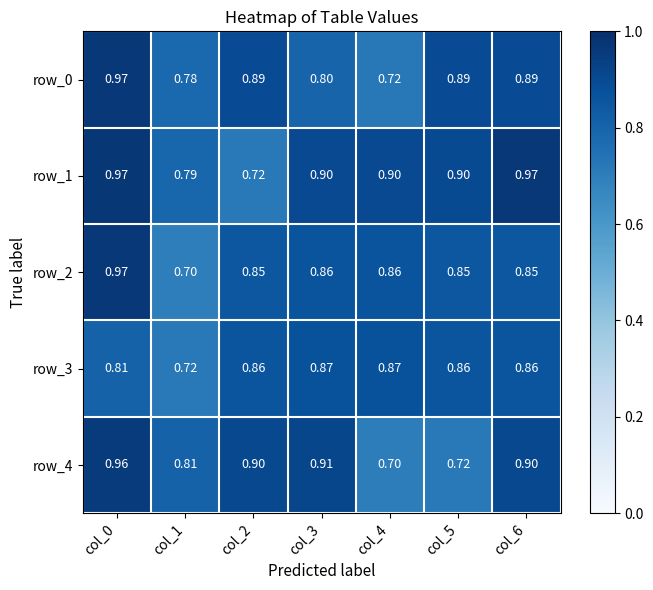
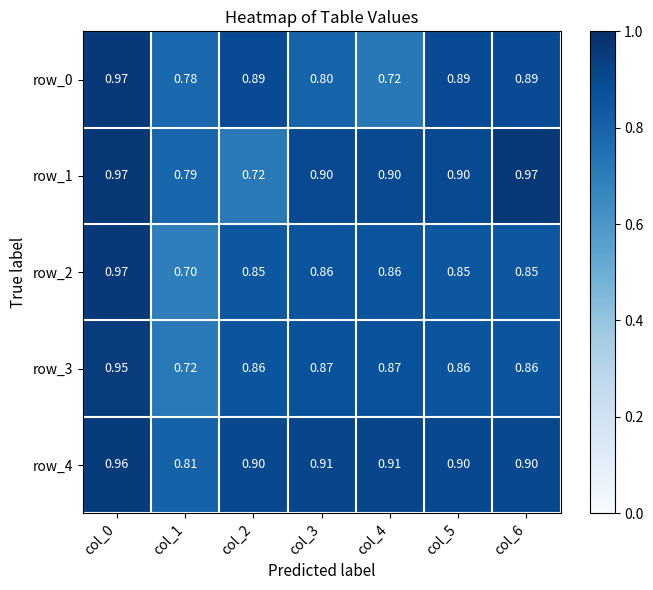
  {
    "row_0": {
      "col_0": 0.97,
      "col_1": 0.78,
      "col_2": 0.89,
      "col_3": 0.80,
      "col_4": 0.72,
      "col_5": 0.89,
      "col_6": 0.89
    },
    "row_1": {
      "col_0": 0.97,
      "col_1": 0.79,
      "col_2": 0.72,
      "col_3": 0.90,
      "col_4": 0.90,
      "col_5": 0.90,
      "col_6": 0.97
    },
    "row_2": {
      "col_0": 0.97,
      "col_1": 0.70,
      "col_2": 0.85,
      "col_3": 0.86,
      "col_4": 0.86,
      "col_5": 0.85,
      "col_6": 0.85
    },
    "row_3": {
-     "col_0": 0.81,
+     "col_0": 0.95,
      "col_1": 0.72,
      "col_2": 0.86,
      "col_3": 0.87,
      "col_4": 0.87,
      "col_5": 0.86,
      "col_6": 0.86
    },
    "row_4": {
      "col_0": 0.96,
      "col_1": 0.81,
      "col_2": 0.90,
      "col_3": 0.91,
-     "col_4": 0.70,
-     "col_5": 0.72,
+     "col_4": 0.91,
+     "col_5": 0.90,
      "col_6": 0.90
    }
  }
